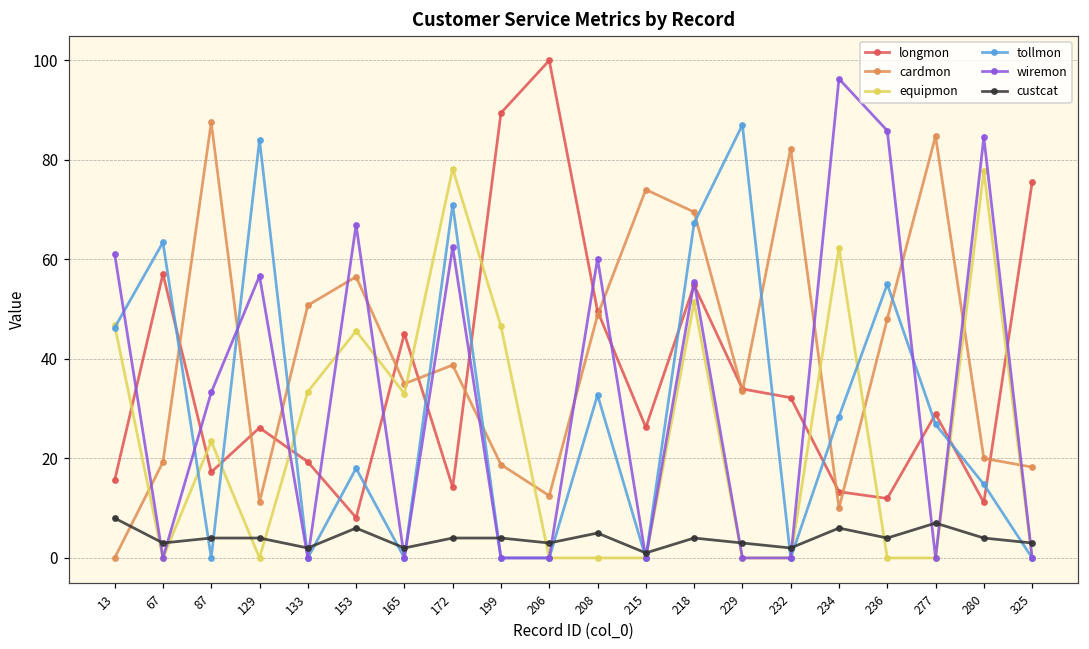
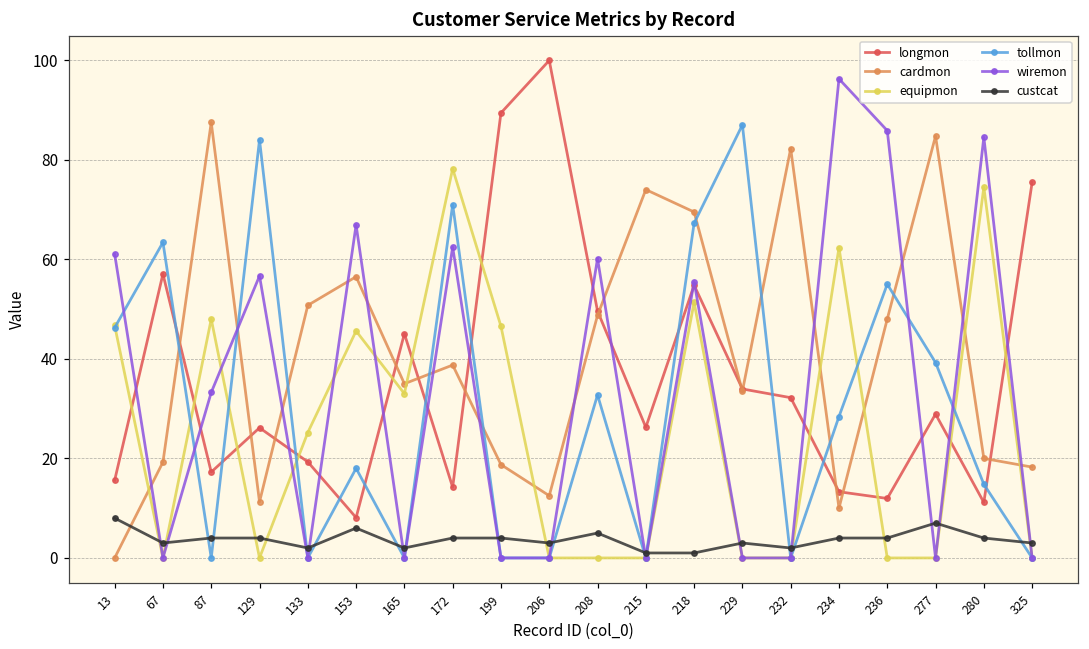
  {
    "equipmon": {
-     "87": 23,
+     "87": 48,
      "129": 0,
-     "133": 33,
+     "133": 25,
      "153": 46,
      "165": 33,
      "172": 78,
      "199": 47,
      "208": 0,
      "218": 51,
      "234": 62,
      "236": 0,
-     "280": 78
+     "280": 75
    },
    "tollmon": {
      "67": 63,
      "87": 0,
      "129": 84,
      "153": 18,
      "172": 71,
      "208": 33,
      "218": 67,
      "229": 87,
      "234": 28,
      "236": 55,
-     "277": 27,
+     "277": 39,
      "280": 15
    },
    "wiremon": {
      "13": 61,
      "87": 33,
      "129": 57,
      "153": 67,
      "172": 62,
      "208": 60,
      "218": 56,
      "234": 96,
      "236": 86,
      "280": 85
    },
    "custcat": {
      "13": 8,
      "67": 3,
      "87": 4,
      "129": 4,
      "133": 2,
      "153": 6,
      "165": 2,
      "172": 4,
      "199": 4,
      "206": 3,
      "208": 5,
      "215": 1,
-     "218": 4,
+     "218": 1,
      "229": 3,
      "232": 2,
-     "234": 6,
+     "234": 4,
      "236": 4,
      "277": 7,
      "280": 4,
      "325": 3
    }
  }
